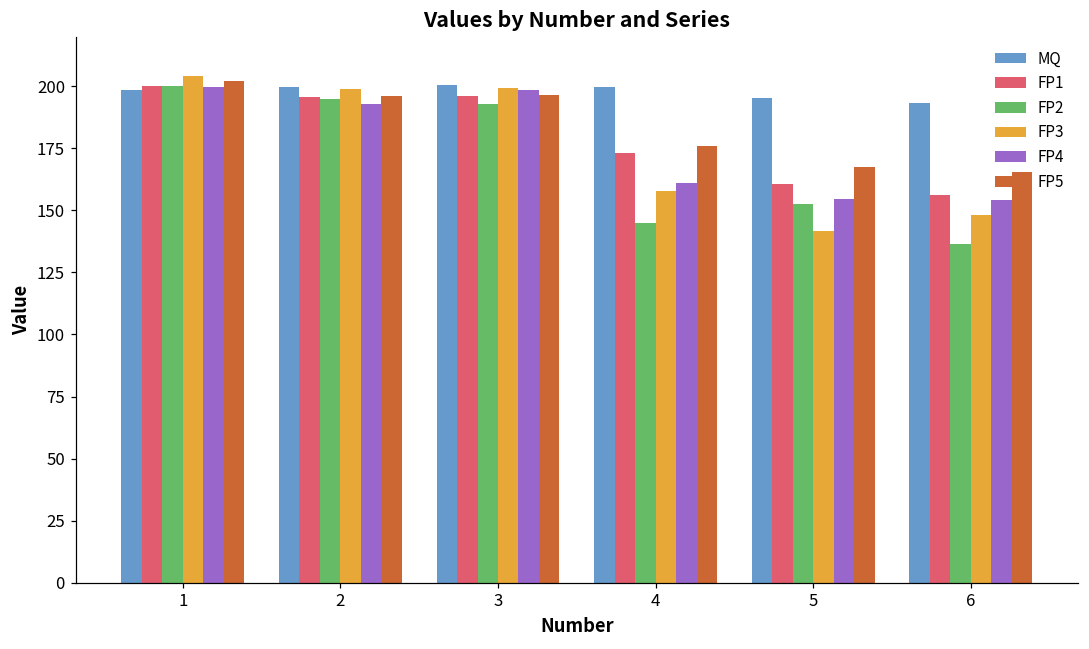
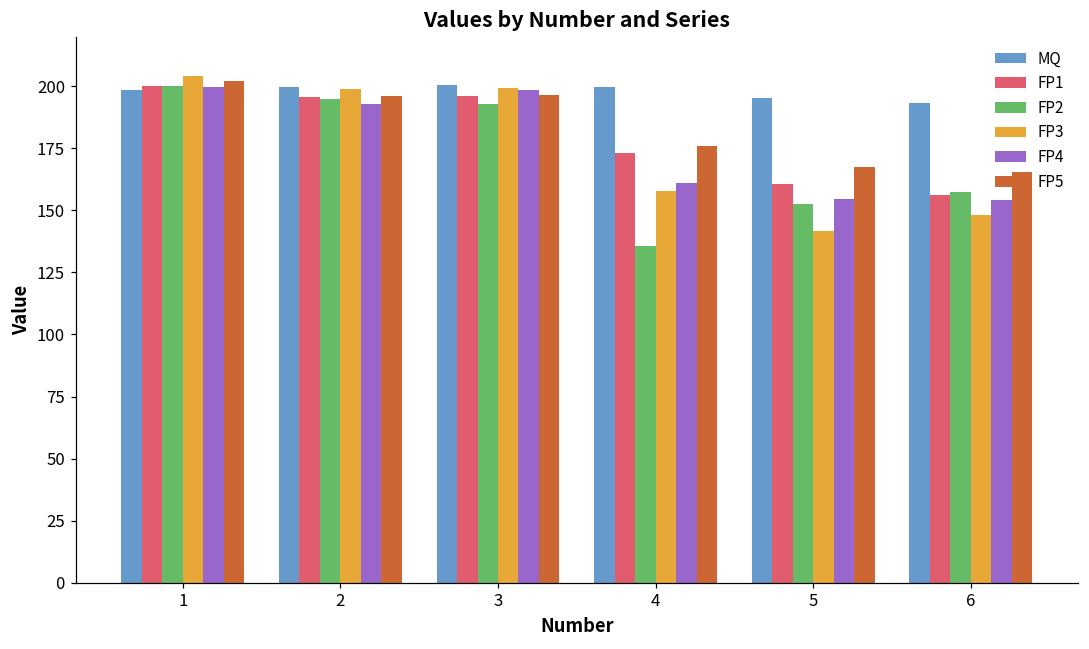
  {
    "MQ": {
      "1": 199,
      "2": 200,
      "3": 200,
      "4": 200,
      "5": 195,
      "6": 193
    },
    "FP1": {
      "1": 200,
      "2": 196,
      "3": 196,
      "4": 173,
      "5": 161,
      "6": 156
    },
    "FP2": {
      "1": 200,
      "2": 195,
      "3": 193,
-     "4": 145,
+     "4": 136,
      "5": 152,
-     "6": 136
+     "6": 157
    },
    "FP3": {
      "1": 204,
      "2": 199,
      "3": 199,
      "4": 158,
      "5": 142,
      "6": 148
    },
    "FP4": {
      "1": 200,
      "2": 193,
      "3": 198,
      "4": 161,
      "5": 155,
      "6": 154
    },
    "FP5": {
      "1": 202,
      "2": 196,
      "3": 196,
      "4": 176,
      "5": 167,
      "6": 165
    }
  }
